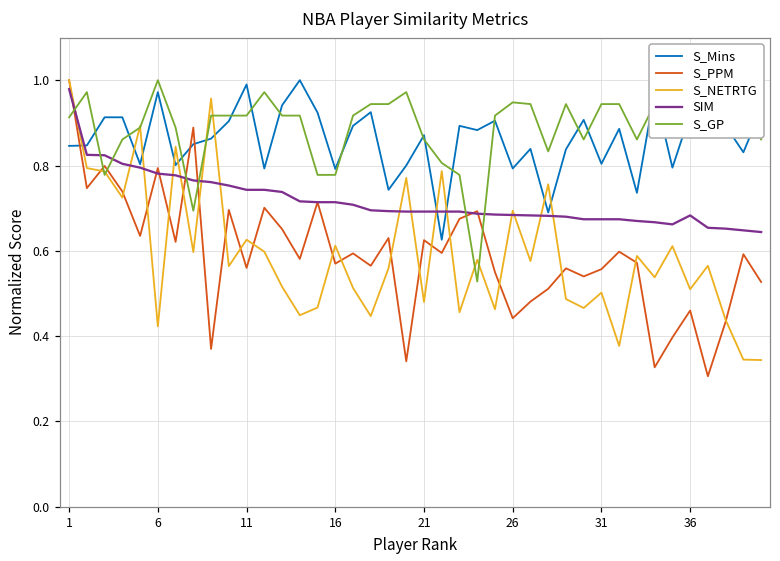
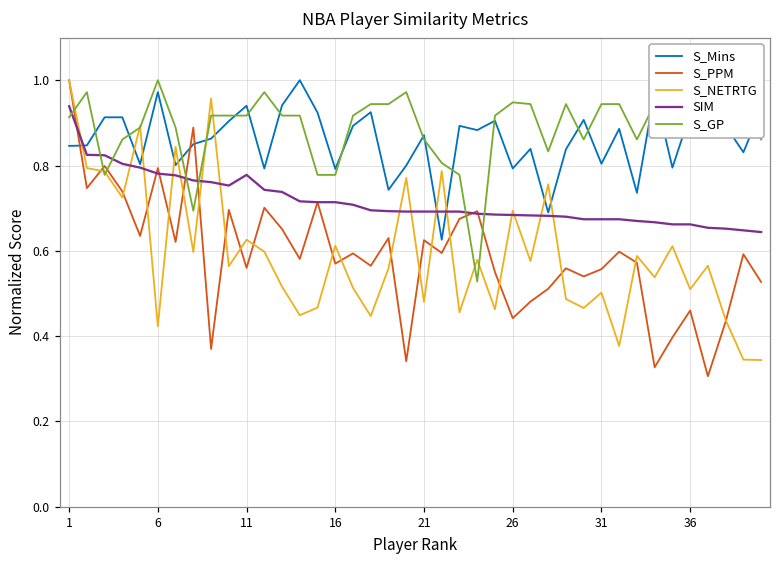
  {
    "S_Mins": {
      "1": 0.85,
      "6": 0.97,
-     "11": 0.99,
+     "11": 0.94,
      "16": 0.79,
      "21": 0.87,
      "26": 0.79,
      "31": 0.80
    },
    "S_PPM": {
      "6": 0.79,
      "11": 0.56,
      "16": 0.57,
      "21": 0.63,
      "26": 0.44,
      "31": 0.56,
      "36": 0.46
    },
    "S_NETRTG": {
      "6": 0.42,
      "11": 0.63,
      "16": 0.61,
      "21": 0.48,
      "26": 0.69,
      "31": 0.50,
      "36": 0.51
    },
    "SIM": {
-     "1": 0.98,
+     "1": 0.94,
      "6": 0.78,
-     "11": 0.74,
+     "11": 0.78,
      "16": 0.71,
      "21": 0.69,
      "26": 0.68,
      "31": 0.67,
-     "36": 0.68
+     "36": 0.66
    },
    "S_GP": {
      "1": 0.91,
      "6": 1.00,
      "11": 0.92,
      "16": 0.78,
      "21": 0.86,
      "26": 0.95,
      "31": 0.94
    }
  }
